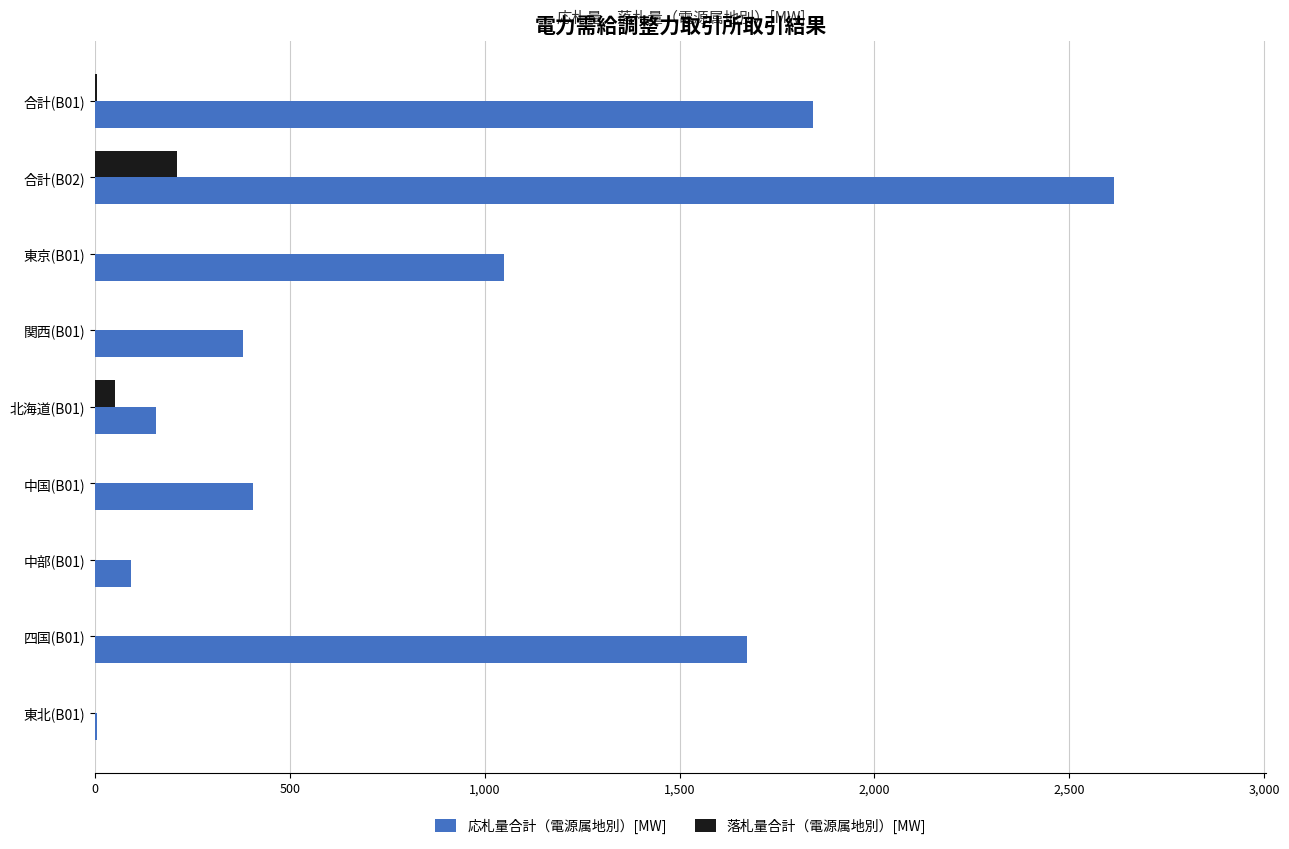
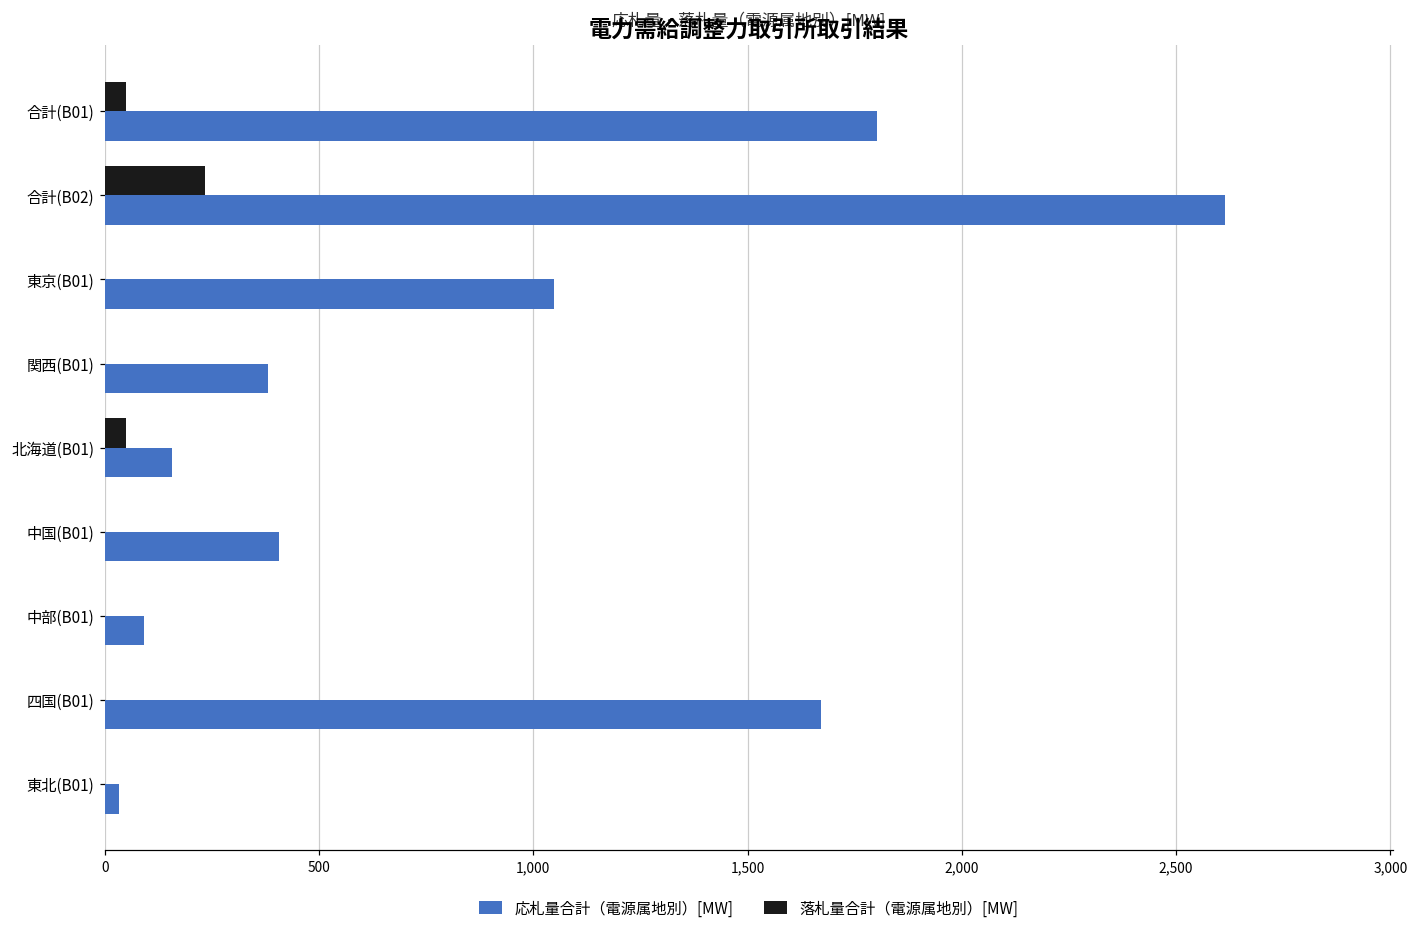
  {
    "応札量合計（電源属地別）[MW]": {
-     "合計(B01)": "1,840",
+     "合計(B01)": "1,800",
      "合計(B02)": "2,610",
      "東京(B01)": "1,050",
      "関西(B01)": "380",
      "北海道(B01)": "160",
      "中国(B01)": "410",
      "中部(B01)": "90",
      "四国(B01)": "1,670",
-     "東北(B01)": "10"
+     "東北(B01)": "30"
    },
    "落札量合計（電源属地別）[MW]": {
-     "合計(B01)": "10",
-     "合計(B02)": "210",
+     "合計(B01)": "50",
+     "合計(B02)": "230",
      "東京(B01)": "0",
      "関西(B01)": "0",
      "北海道(B01)": "50",
      "中国(B01)": "0",
      "中部(B01)": "0",
      "四国(B01)": "0",
      "東北(B01)": "0"
    }
  }
